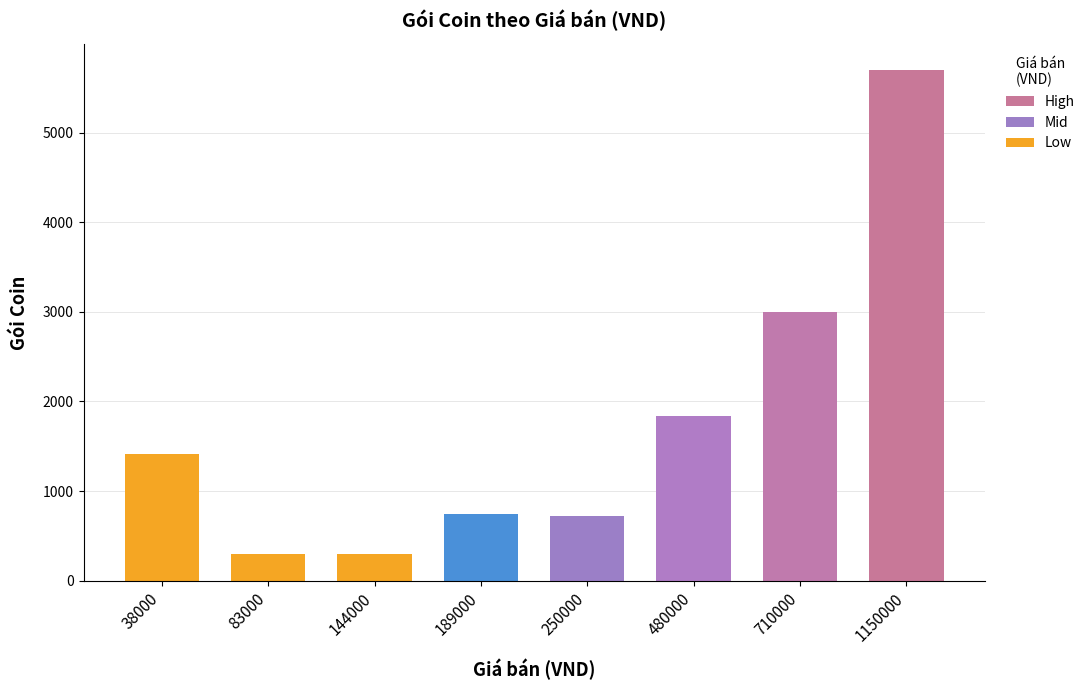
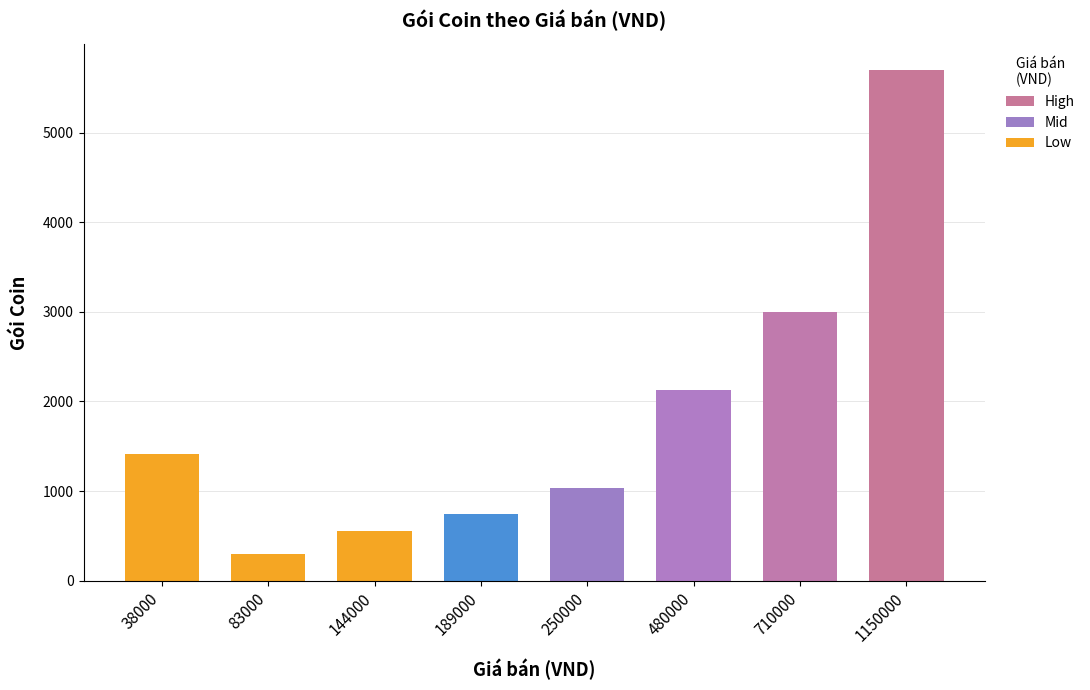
  {
    "38000": 1400,
    "83000": 300,
-   "144000": 300,
+   "144000": 600,
    "189000": 800,
-   "250000": 700,
-   "480000": 1800,
+   "250000": 1000,
+   "480000": 2100,
    "710000": 3000,
    "1150000": 5700
  }
